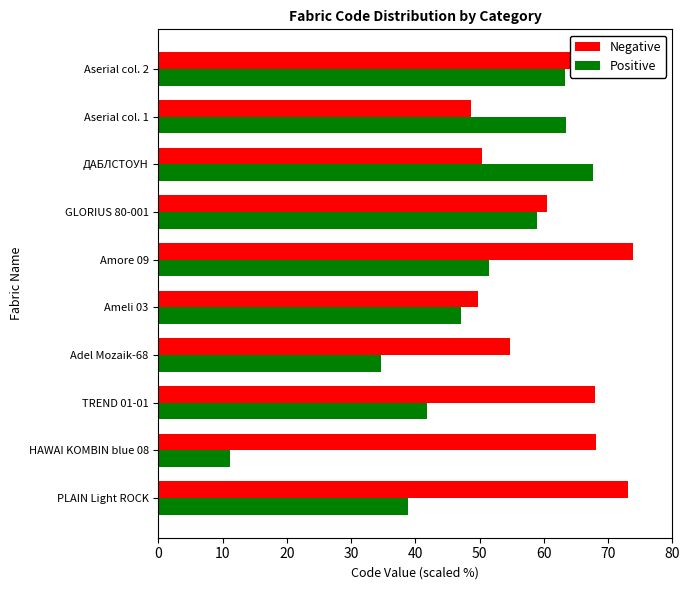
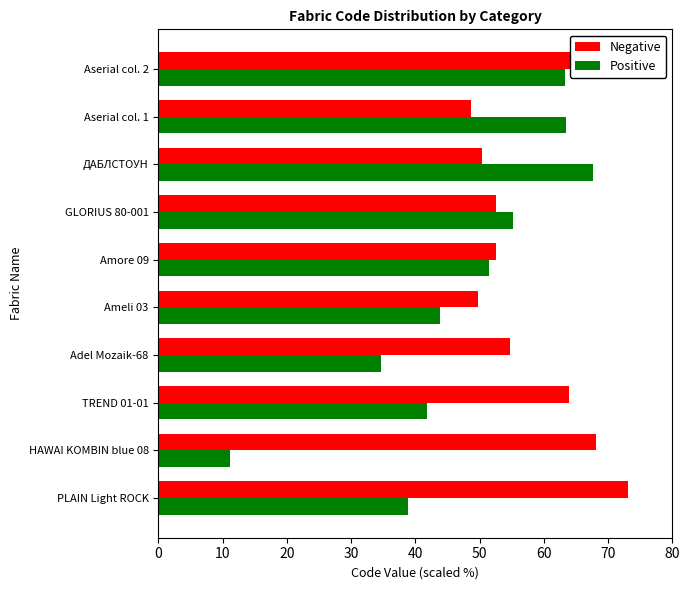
  {
    "Negative": {
      "Aserial col. 1": 49,
      "ДАБЛСТОУН": 50,
-     "GLORIUS 80-001": 60,
-     "Amore 09": 74,
+     "GLORIUS 80-001": 53,
+     "Amore 09": 53,
      "Ameli 03": 50,
      "Adel Mozaik-68": 55,
-     "TREND 01-01": 68,
+     "TREND 01-01": 64,
      "HAWAI KOMBIN blue 08": 68,
      "PLAIN Light ROCK": 73
    },
    "Positive": {
      "Aserial col. 2": 63,
      "Aserial col. 1": 63,
      "ДАБЛСТОУН": 68,
-     "GLORIUS 80-001": 59,
+     "GLORIUS 80-001": 55,
      "Amore 09": 51,
-     "Ameli 03": 47,
+     "Ameli 03": 44,
      "Adel Mozaik-68": 35,
      "TREND 01-01": 42,
      "HAWAI KOMBIN blue 08": 11,
      "PLAIN Light ROCK": 39
    }
  }
